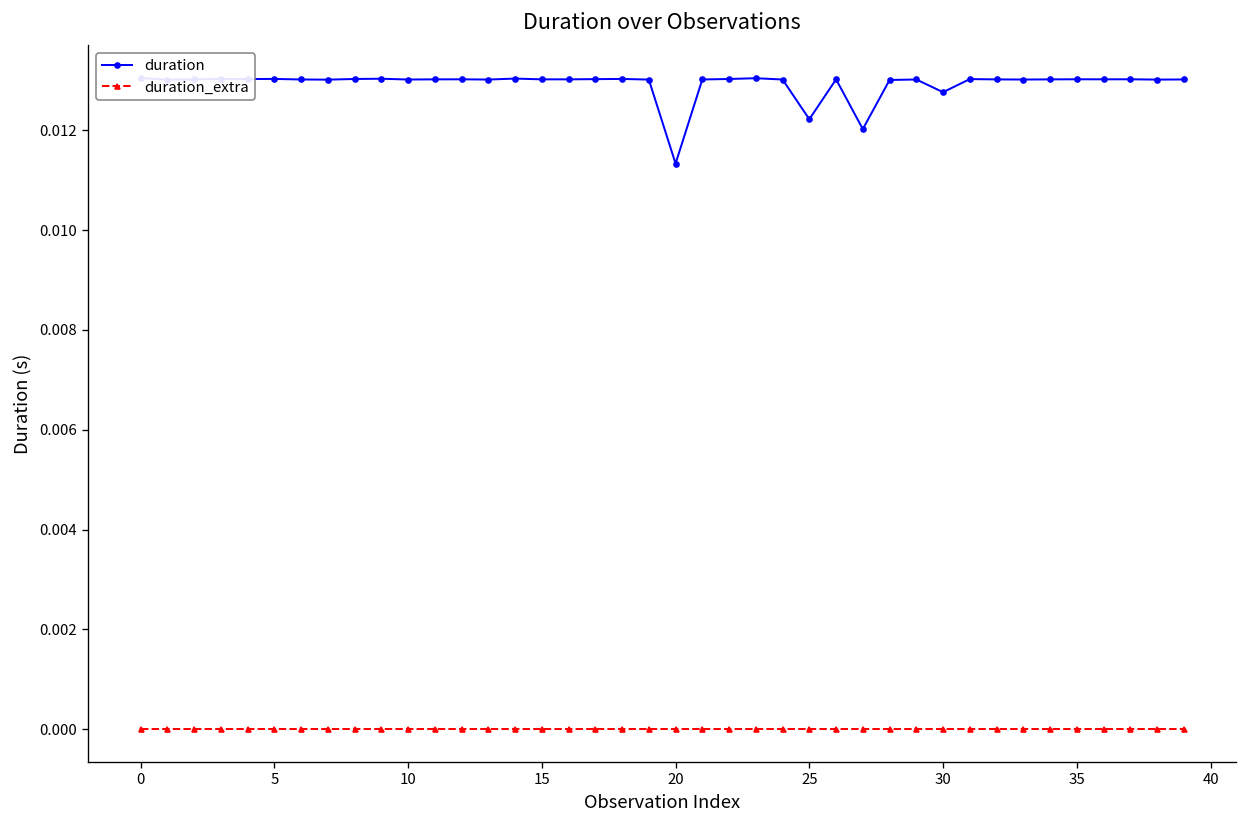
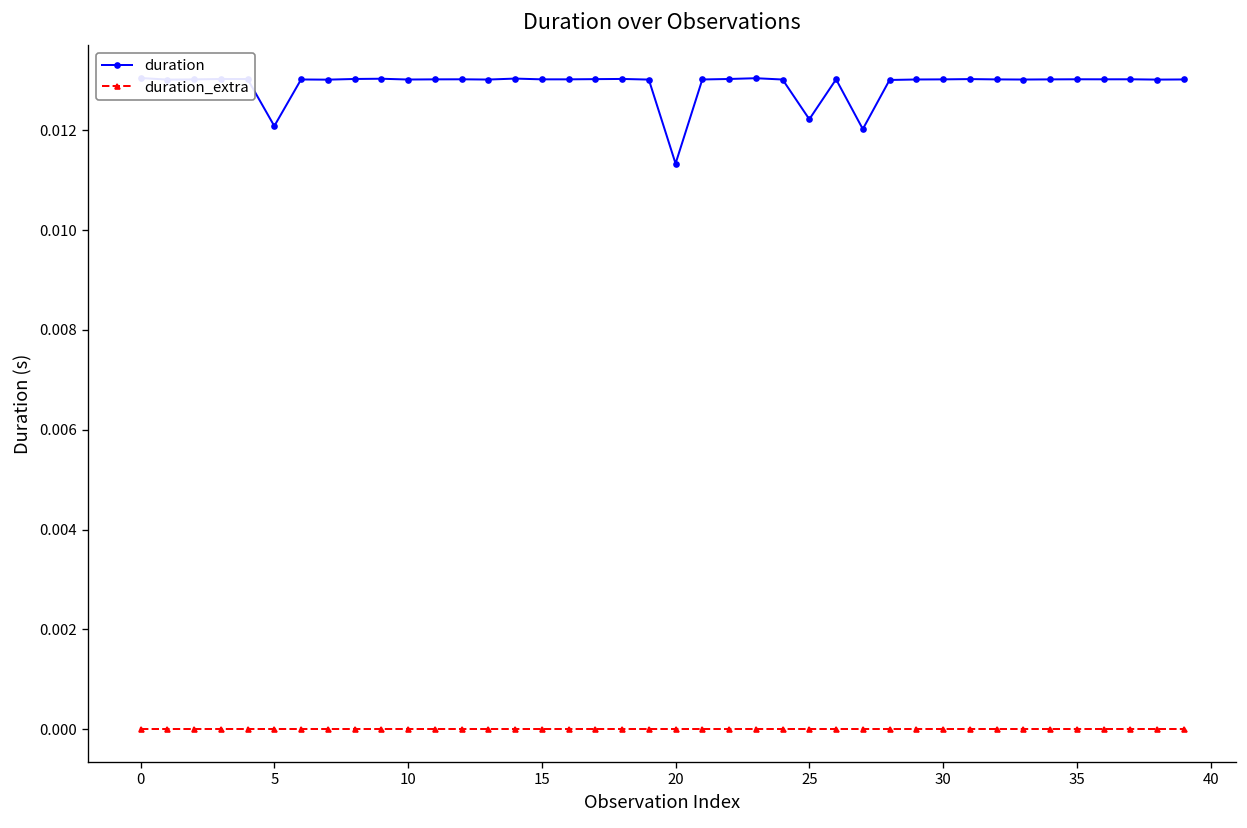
  {
    "duration": {
-     "5": 0.0130,
+     "5": 0.0121,
      "10": 0.0130,
      "15": 0.0130,
      "20": 0.0113,
      "25": 0.0122,
-     "30": 0.0128,
+     "30": 0.0130,
      "35": 0.0130
    },
    "duration_extra": {
      "0": 0.0000,
      "5": 0.0000,
      "10": 0.0000,
      "15": 0.0000,
      "20": 0.0000,
      "25": 0.0000,
      "30": 0.0000,
      "35": 0.0000
    }
  }
